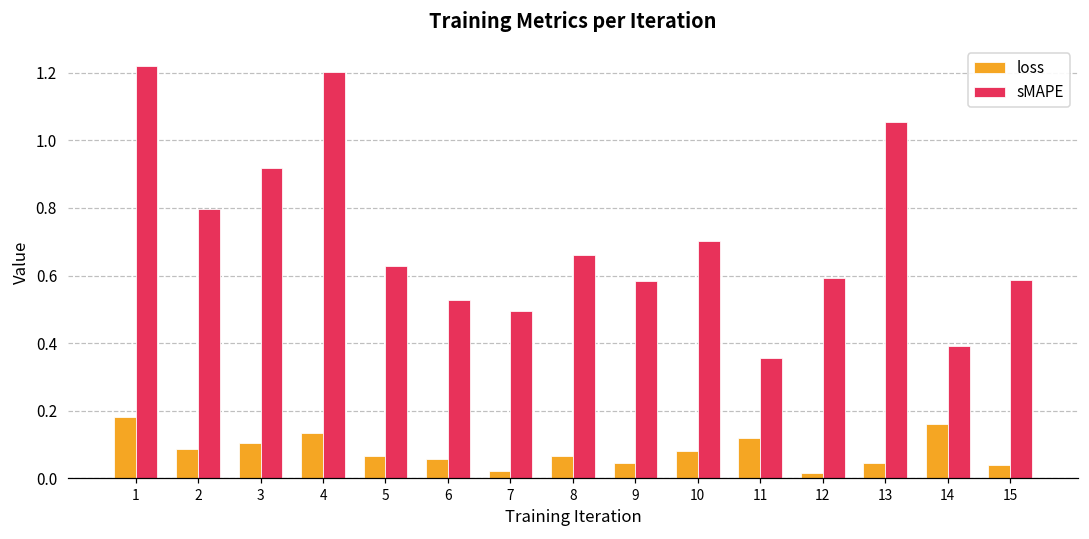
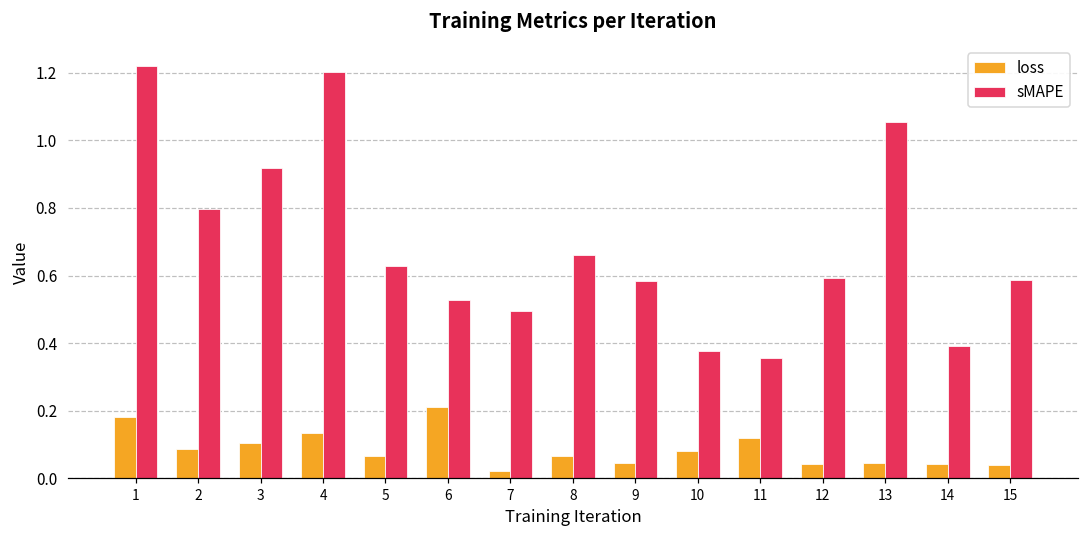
  {
    "loss": {
      "1": 0.18,
      "2": 0.09,
      "3": 0.11,
      "4": 0.13,
      "5": 0.07,
-     "6": 0.06,
+     "6": 0.21,
      "7": 0.02,
      "8": 0.06,
      "9": 0.05,
      "10": 0.08,
      "11": 0.12,
-     "12": 0.02,
+     "12": 0.04,
      "13": 0.05,
-     "14": 0.16,
+     "14": 0.04,
      "15": 0.04
    },
    "sMAPE": {
      "1": 1.22,
      "2": 0.80,
      "3": 0.92,
      "4": 1.20,
      "5": 0.63,
      "6": 0.53,
      "7": 0.49,
      "8": 0.66,
      "9": 0.59,
-     "10": 0.70,
+     "10": 0.38,
      "11": 0.36,
      "12": 0.59,
      "13": 1.05,
      "14": 0.39,
      "15": 0.59
    }
  }
